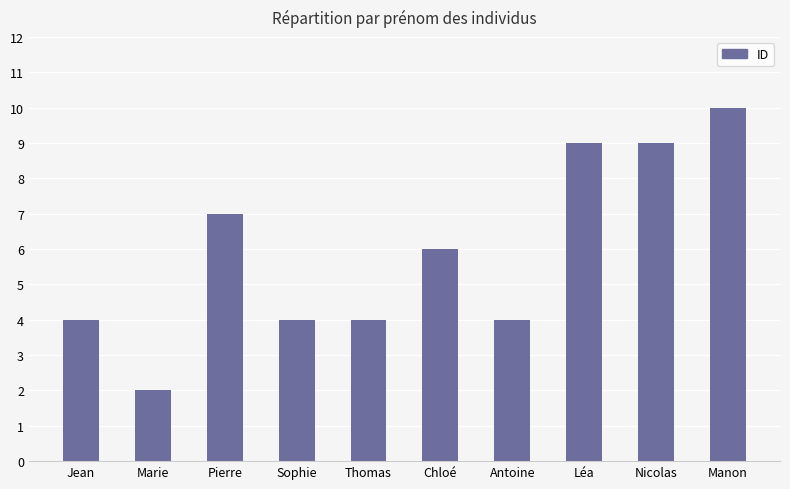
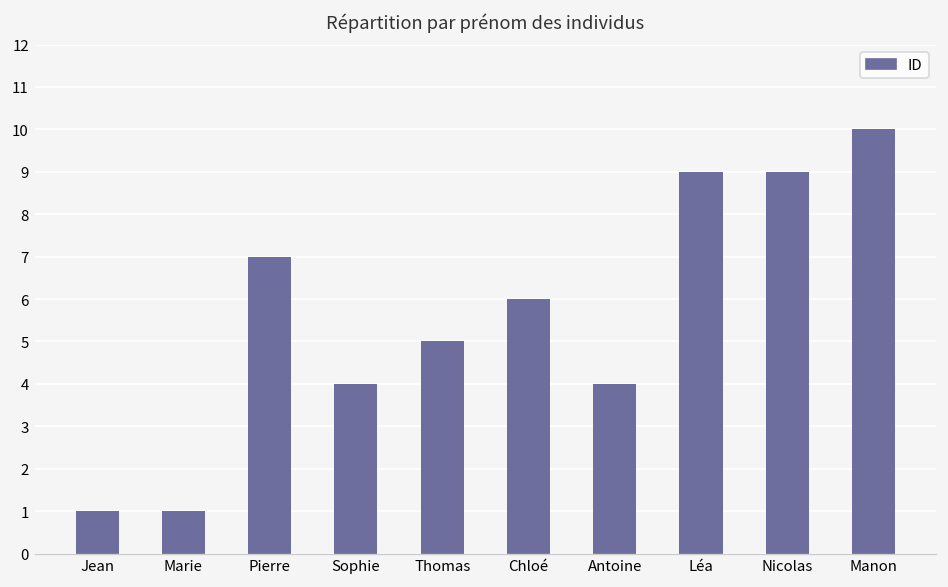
  {
-   "Jean": 4,
-   "Marie": 2,
+   "Jean": 1,
+   "Marie": 1,
    "Pierre": 7,
    "Sophie": 4,
-   "Thomas": 4,
+   "Thomas": 5,
    "Chloé": 6,
    "Antoine": 4,
    "Léa": 9,
    "Nicolas": 9,
    "Manon": 10
  }
